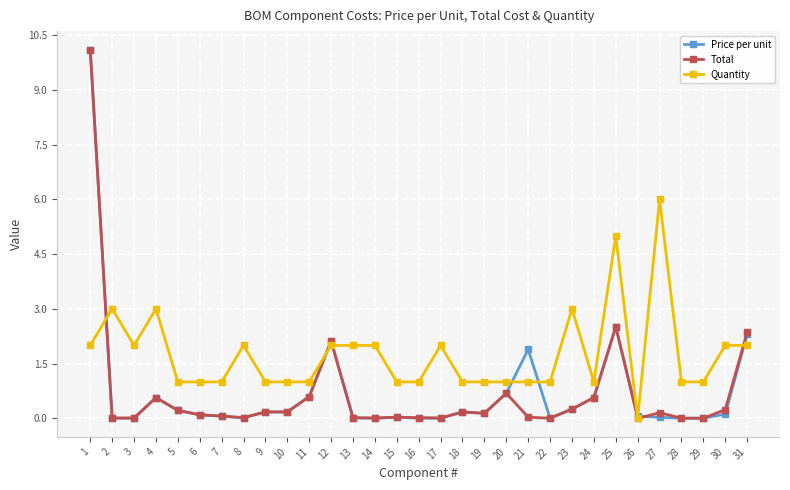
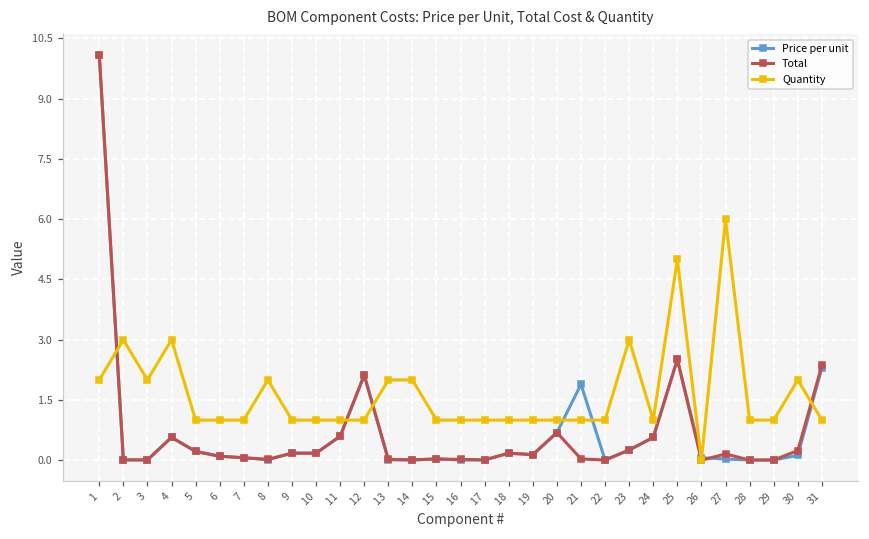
  {
    "Price per unit": {
      "21": 1.9,
      "27": 0,
      "30": 0.1
    },
    "Total": {
      "21": 0,
      "27": 0.2,
      "30": 0.2
    },
    "Quantity": {
      "1": 2,
      "2": 3,
      "3": 2,
      "4": 3,
      "5": 1,
      "6": 1,
      "7": 1,
      "8": 2,
      "9": 1,
      "10": 1,
      "11": 1,
-     "12": 2,
+     "12": 1,
      "13": 2,
      "14": 2,
      "15": 1,
      "16": 1,
-     "17": 2,
+     "17": 1,
      "18": 1,
      "19": 1,
      "20": 1,
      "21": 1,
      "22": 1,
      "23": 3,
      "24": 1,
      "25": 5,
      "27": 6,
      "28": 1,
      "29": 1,
      "30": 2,
-     "31": 2
+     "31": 1
    }
  }
